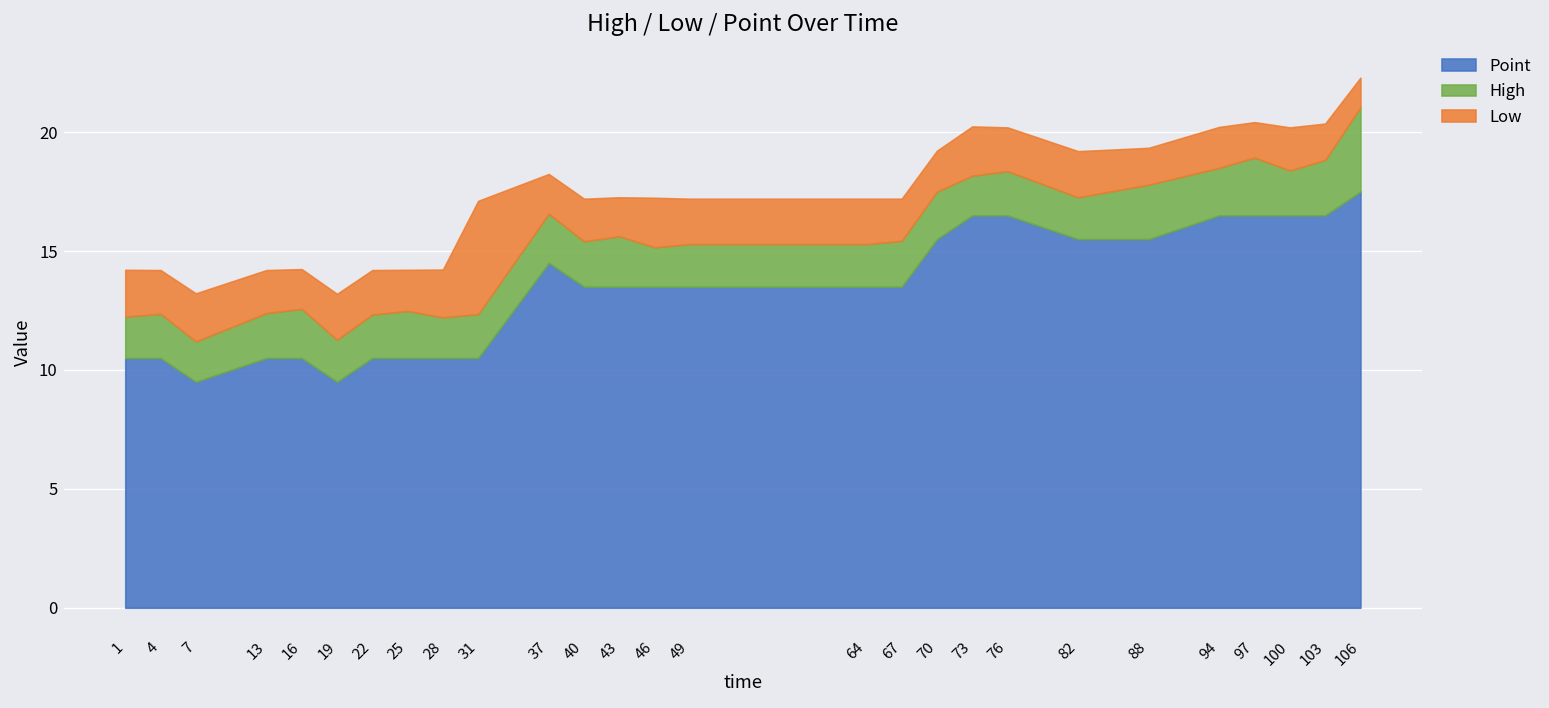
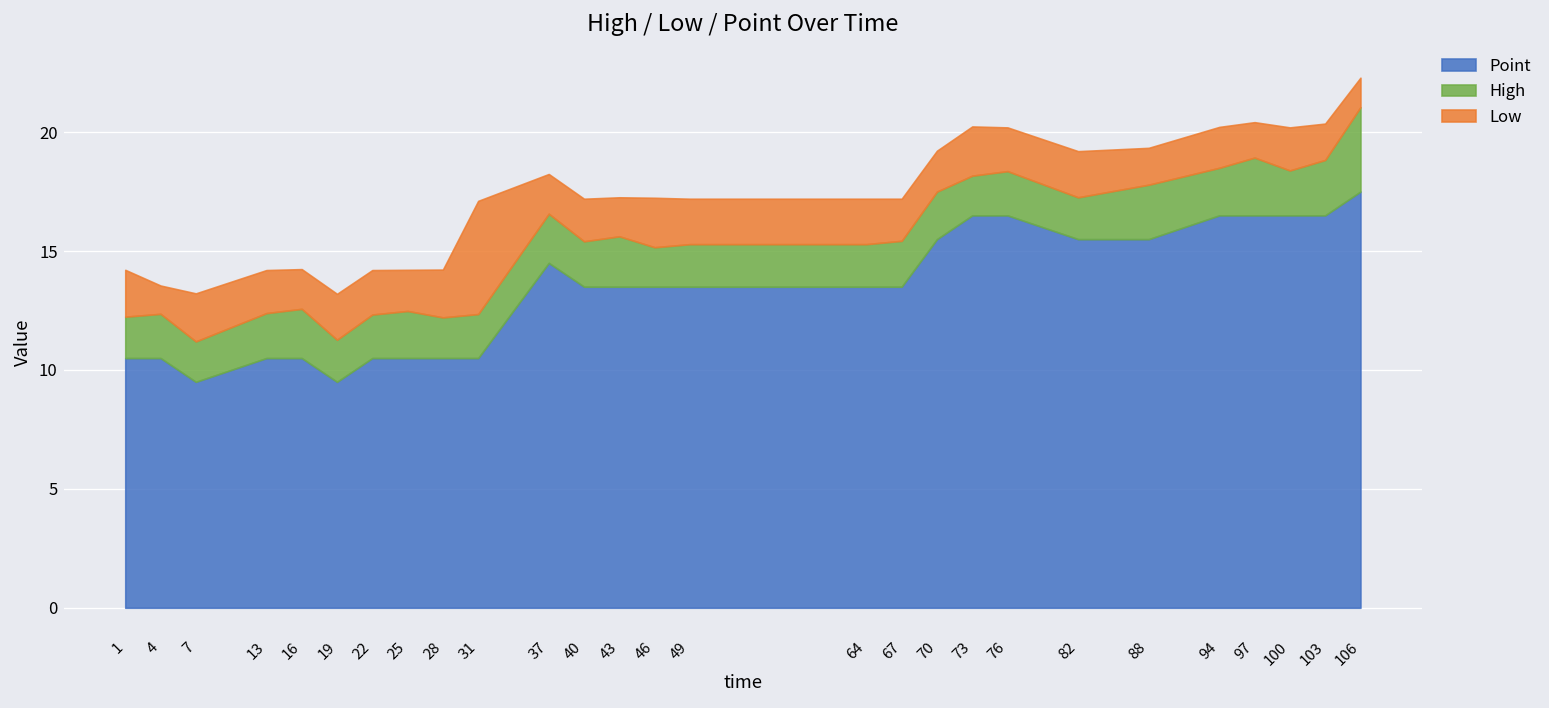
  {
    "Point": {
      "1": 10.5,
      "4": 10.5,
      "7": 9.5,
      "13": 10.5,
      "16": 10.5,
      "19": 9.5,
      "22": 10.5,
      "25": 10.5,
      "28": 10.5,
      "31": 10.5,
      "37": 14.5,
      "40": 13.5,
      "43": 13.5,
      "46": 13.5,
      "49": 13.5,
      "64": 13.5,
      "67": 13.5,
      "70": 15.5,
      "73": 16.5,
      "76": 16.5,
      "82": 15.5,
      "88": 15.5,
      "94": 16.5,
      "97": 16.5,
      "100": 16.5,
      "103": 16.5,
      "106": 17.5
    },
    "High": {
      "1": 1.7,
      "4": 1.9,
      "7": 1.7,
      "13": 1.9,
      "16": 2.1,
      "19": 1.8,
      "22": 1.8,
      "25": 2.0,
      "28": 1.7,
      "31": 1.8,
      "37": 2.1,
      "40": 1.9,
      "43": 2.1,
      "46": 1.7,
      "49": 1.8,
      "64": 1.8,
      "67": 1.9,
      "70": 2.0,
      "73": 1.7,
      "76": 1.9,
      "82": 1.8,
      "88": 2.3,
      "94": 2.0,
      "97": 2.4,
      "100": 1.9,
      "103": 2.3,
      "106": 3.6
    },
    "Low": {
      "1": 2.0,
-     "4": 1.8,
+     "4": 1.2,
      "7": 2.0,
      "13": 1.8,
      "16": 1.7,
      "19": 1.9,
      "22": 1.9,
      "25": 1.7,
      "28": 2.0,
      "31": 4.8,
      "37": 1.7,
      "40": 1.8,
      "43": 1.6,
      "46": 2.1,
      "49": 1.9,
      "64": 1.9,
      "67": 1.8,
      "70": 1.7,
      "73": 2.1,
      "76": 1.8,
      "82": 1.9,
      "88": 1.6,
      "94": 1.7,
      "97": 1.5,
      "100": 1.8,
      "103": 1.5,
      "106": 1.2
    }
  }
